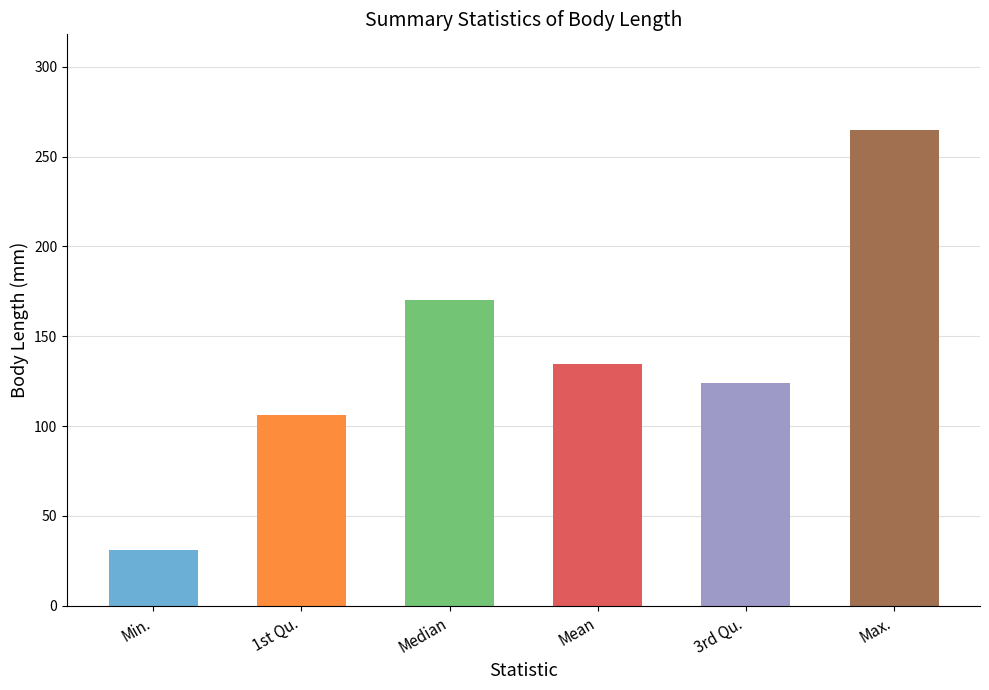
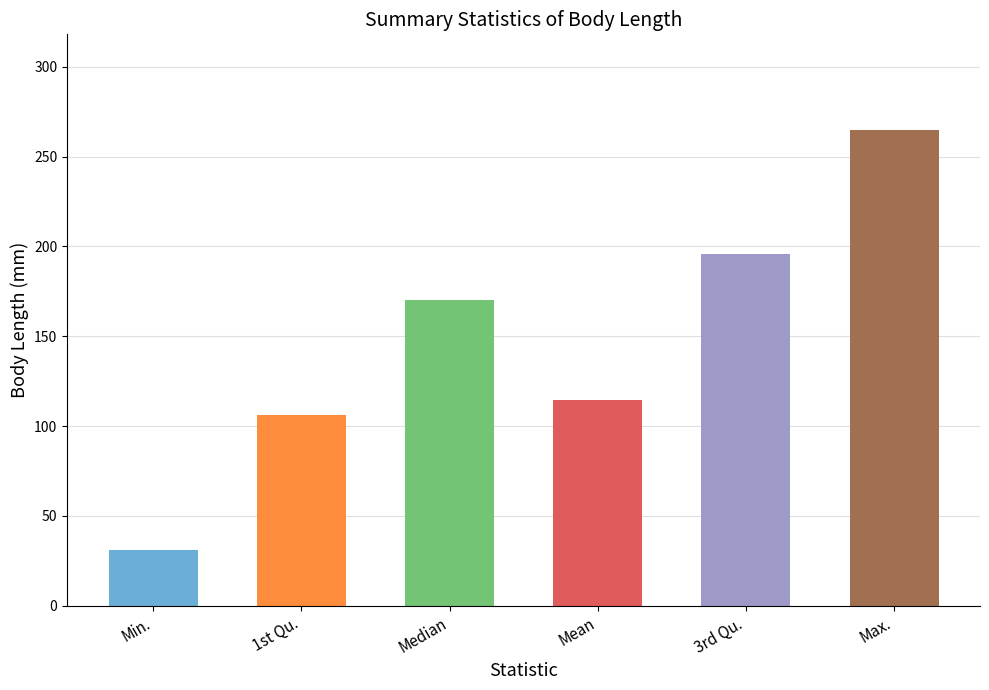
  {
    "Min.": 31,
    "1st Qu.": 106,
    "Median": 170,
-   "Mean": 135,
-   "3rd Qu.": 124,
+   "Mean": 115,
+   "3rd Qu.": 196,
    "Max.": 265
  }
